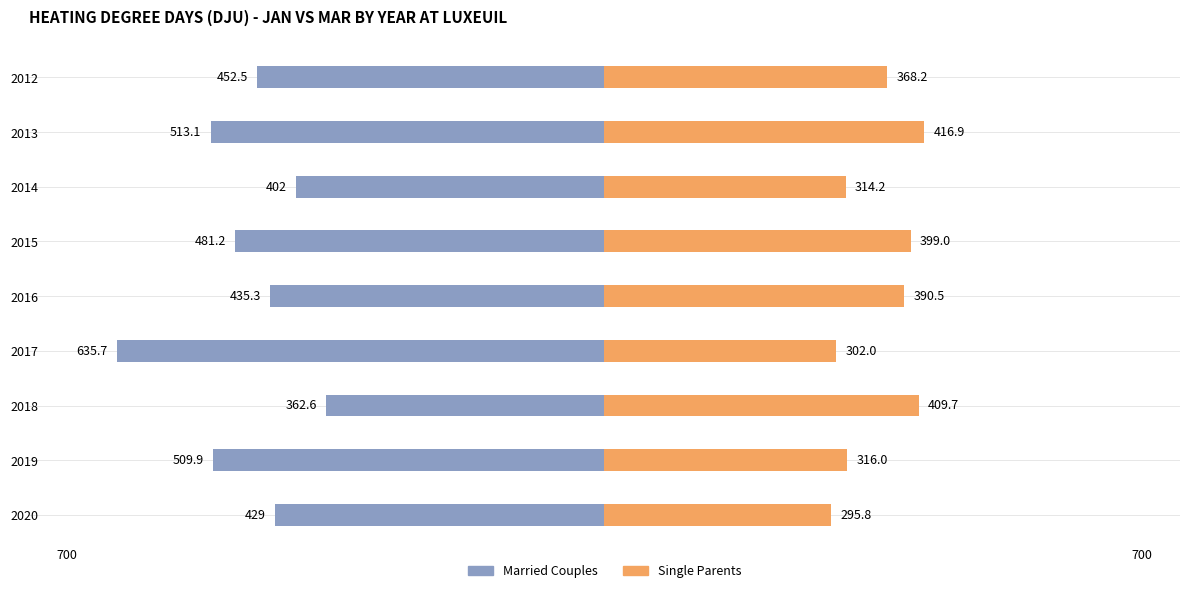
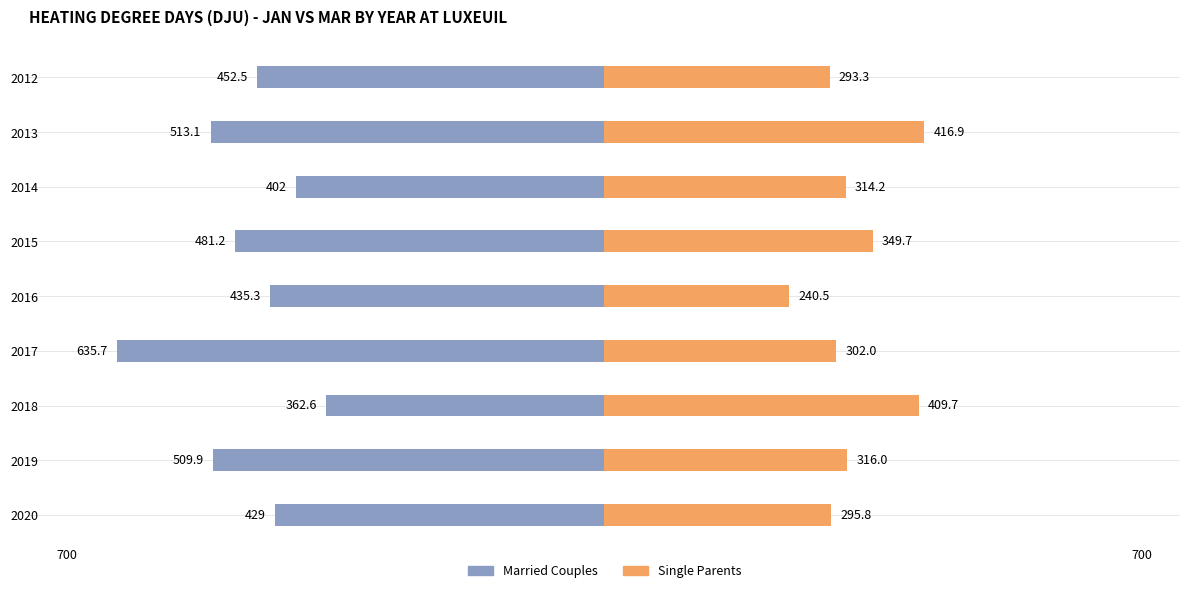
  {
    "Single Parents": {
-     "2012": 368.2,
+     "2012": 293.3,
      "2013": 416.9,
      "2014": 314.2,
-     "2015": 399.0,
-     "2016": 390.5,
+     "2015": 349.7,
+     "2016": 240.5,
      "2017": 302.0,
      "2018": 409.7,
      "2019": 316.0,
      "2020": 295.8
    }
  }
